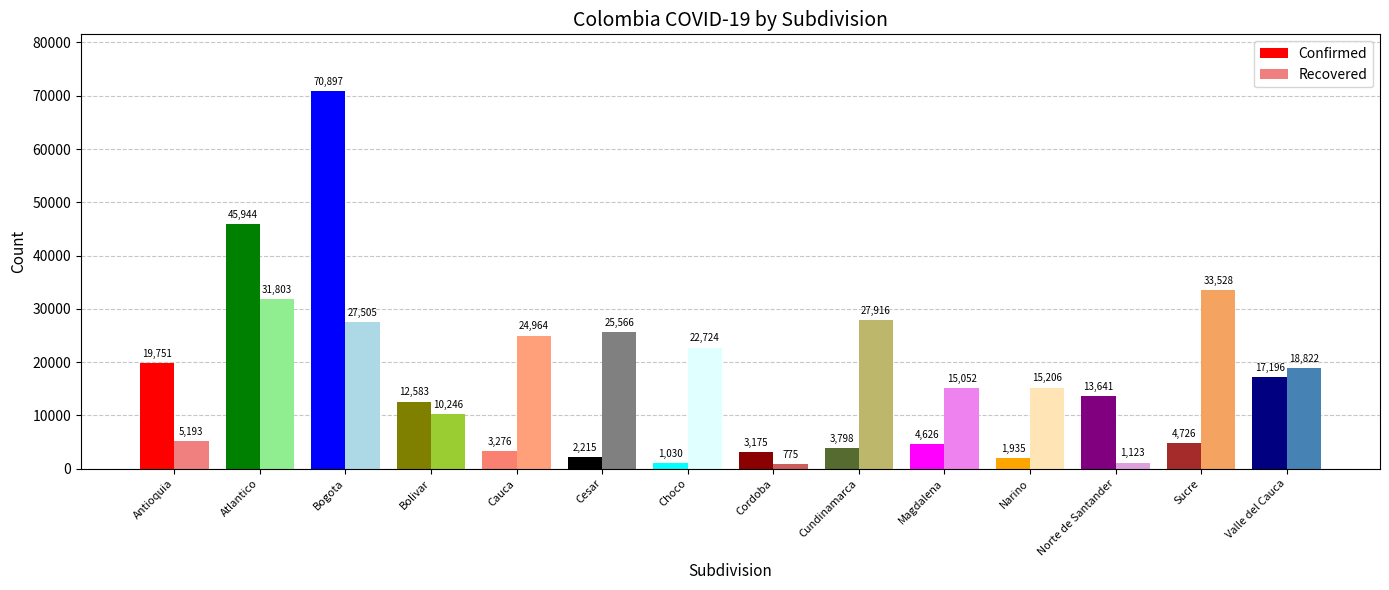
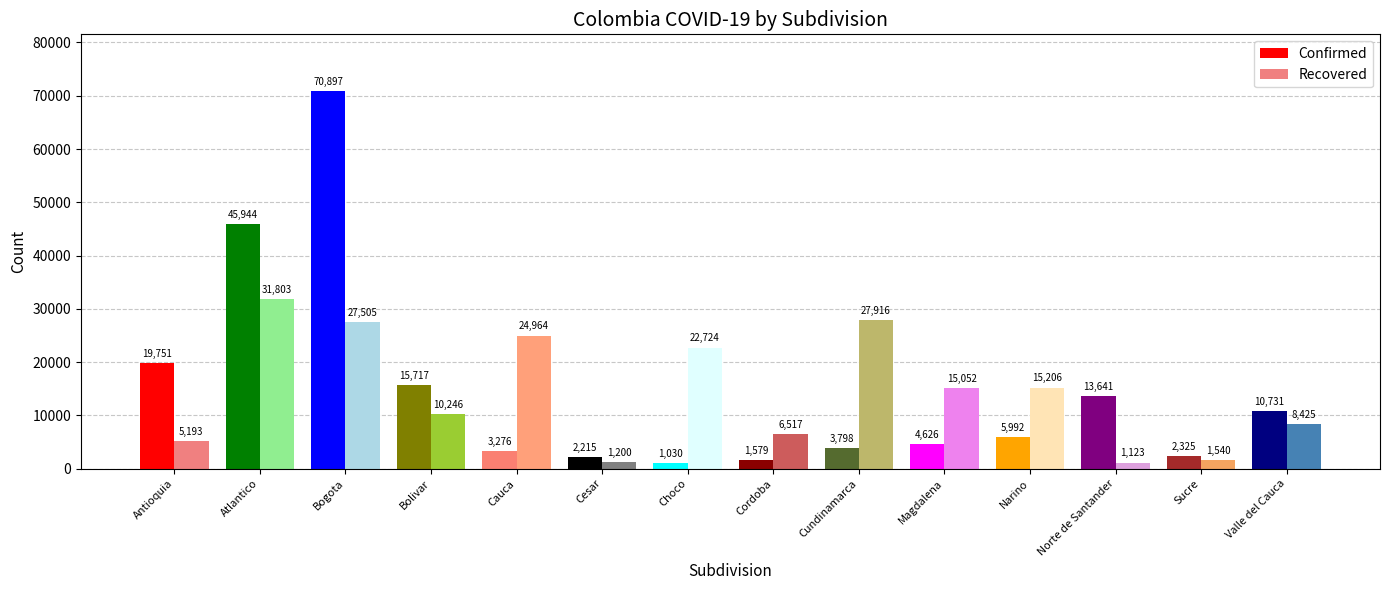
  {
    "Confirmed": {
      "Antioquia": "19,751",
      "Atlantico": "45,944",
      "Bogota": "70,897",
-     "Bolivar": "12,583",
+     "Bolivar": "15,717",
      "Cauca": "3,276",
      "Cesar": "2,215",
      "Choco": "1,030",
-     "Cordoba": "3,175",
+     "Cordoba": "1,579",
      "Cundinamarca": "3,798",
      "Magdalena": "4,626",
-     "Narino": "1,935",
+     "Narino": "5,992",
      "Norte de Santander": "13,641",
-     "Sucre": "4,726",
-     "Valle del Cauca": "17,196"
+     "Sucre": "2,325",
+     "Valle del Cauca": "10,731"
    },
    "Recovered": {
      "Antioquia": "5,193",
      "Atlantico": "31,803",
      "Bogota": "27,505",
      "Bolivar": "10,246",
      "Cauca": "24,964",
-     "Cesar": "25,566",
+     "Cesar": "1,200",
      "Choco": "22,724",
-     "Cordoba": "775",
+     "Cordoba": "6,517",
      "Cundinamarca": "27,916",
      "Magdalena": "15,052",
      "Narino": "15,206",
      "Norte de Santander": "1,123",
-     "Sucre": "33,528",
-     "Valle del Cauca": "18,822"
+     "Sucre": "1,540",
+     "Valle del Cauca": "8,425"
    }
  }
